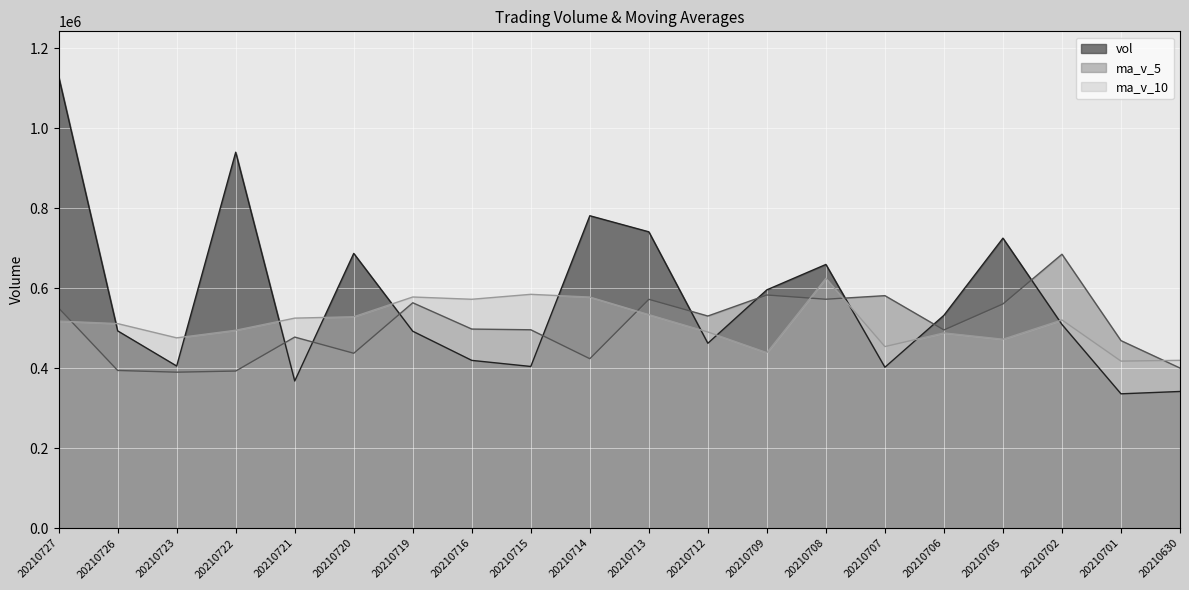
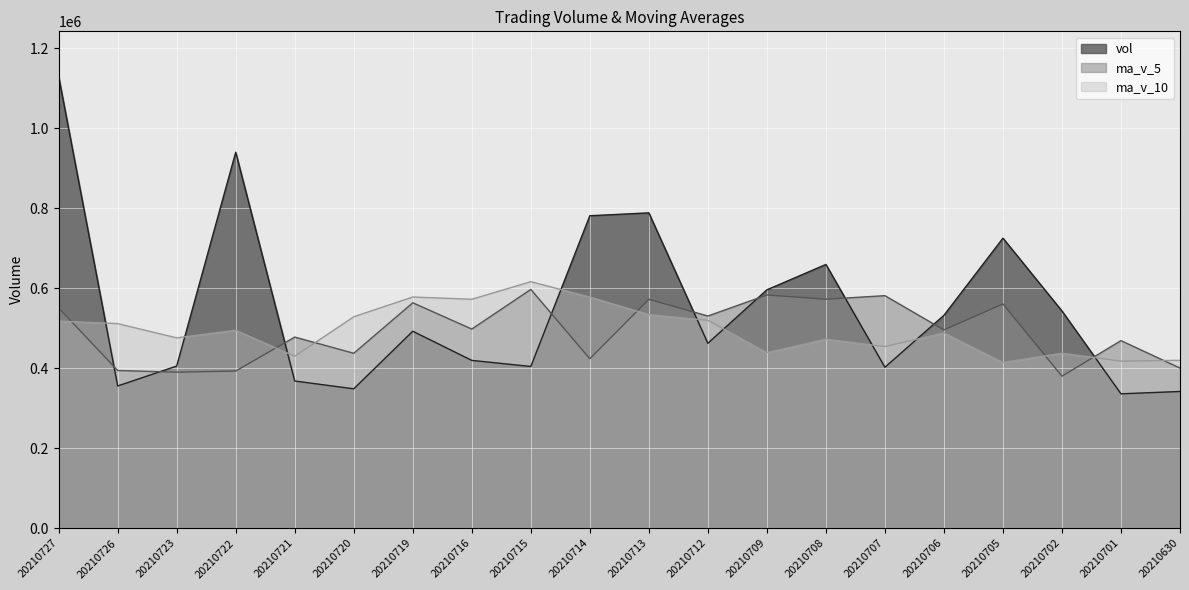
  {
    "vol": {
      "20210727": 1130000,
-     "20210726": 490000,
+     "20210726": 360000,
      "20210723": 410000,
      "20210722": 940000,
      "20210721": 370000,
-     "20210720": 690000,
+     "20210720": 350000,
      "20210719": 490000,
      "20210716": 420000,
      "20210715": 400000,
      "20210714": 780000,
-     "20210713": 740000,
+     "20210713": 790000,
      "20210712": 460000,
      "20210709": 600000,
      "20210708": 660000,
      "20210707": 400000,
      "20210706": 530000,
      "20210705": 720000,
-     "20210702": 510000,
+     "20210702": 540000,
      "20210701": 340000,
      "20210630": 340000
    },
    "ma_v_5": {
      "20210727": 550000,
      "20210726": 390000,
      "20210723": 390000,
      "20210722": 390000,
      "20210721": 480000,
      "20210720": 440000,
      "20210719": 560000,
      "20210716": 500000,
-     "20210715": 500000,
+     "20210715": 600000,
      "20210714": 420000,
      "20210713": 570000,
      "20210712": 530000,
      "20210709": 580000,
      "20210708": 570000,
      "20210707": 580000,
      "20210706": 500000,
      "20210705": 560000,
-     "20210702": 680000,
+     "20210702": 380000,
      "20210701": 470000,
      "20210630": 400000
    },
    "ma_v_10": {
      "20210727": 520000,
      "20210726": 510000,
      "20210723": 480000,
      "20210722": 490000,
-     "20210721": 530000,
+     "20210721": 430000,
      "20210720": 530000,
      "20210719": 580000,
      "20210716": 570000,
-     "20210715": 580000,
+     "20210715": 620000,
      "20210714": 580000,
      "20210713": 530000,
-     "20210712": 490000,
+     "20210712": 520000,
      "20210709": 440000,
-     "20210708": 620000,
+     "20210708": 470000,
      "20210707": 450000,
      "20210706": 490000,
-     "20210705": 470000,
-     "20210702": 520000,
+     "20210705": 410000,
+     "20210702": 440000,
      "20210701": 420000,
      "20210630": 420000
    }
  }
